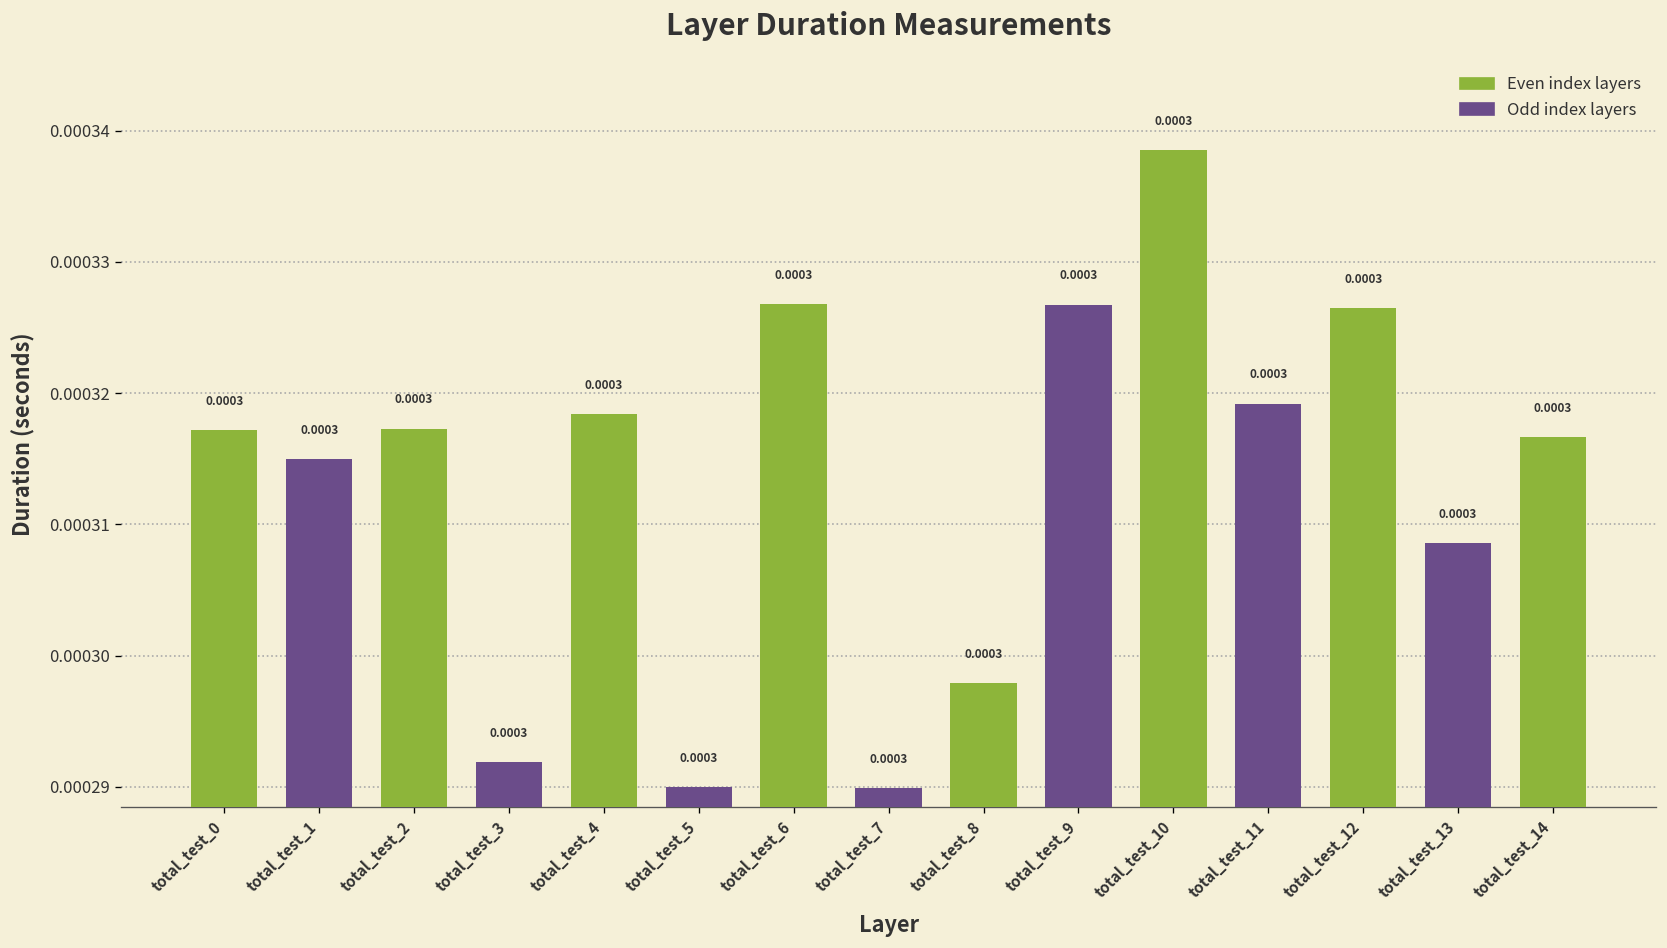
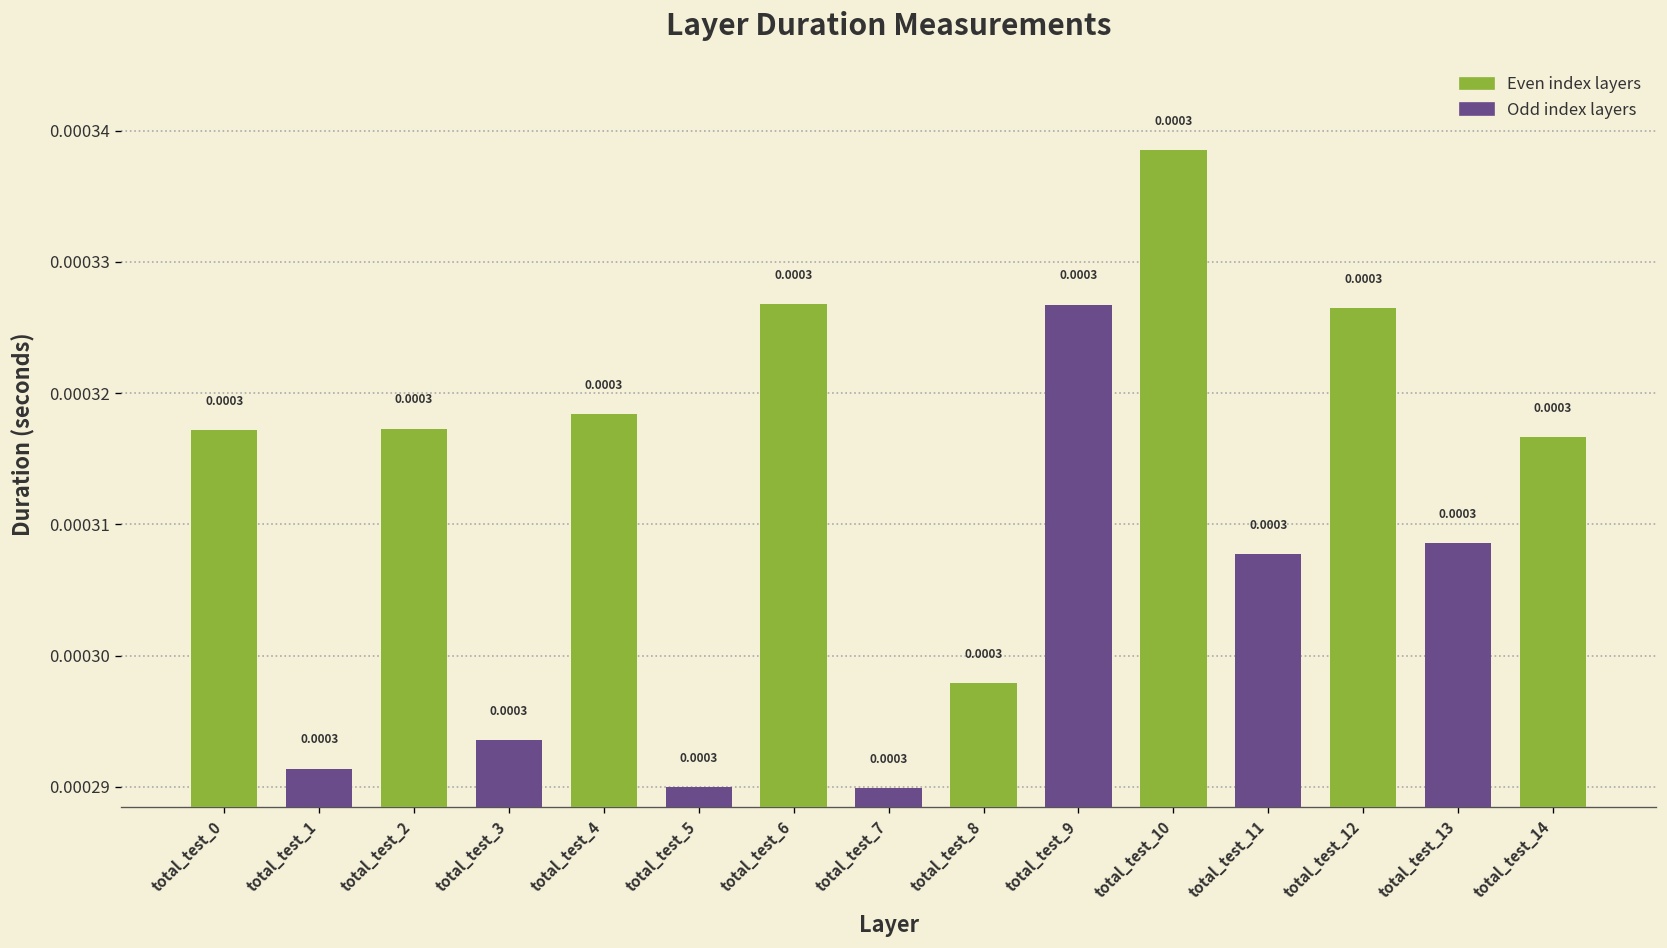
  {
-   "total_test_1": 0.0003150,
-   "total_test_3": 0.0002919,
-   "total_test_11": 0.0003192
+   "total_test_1": 0.0002914,
+   "total_test_3": 0.0002936,
+   "total_test_11": 0.0003077
  }
